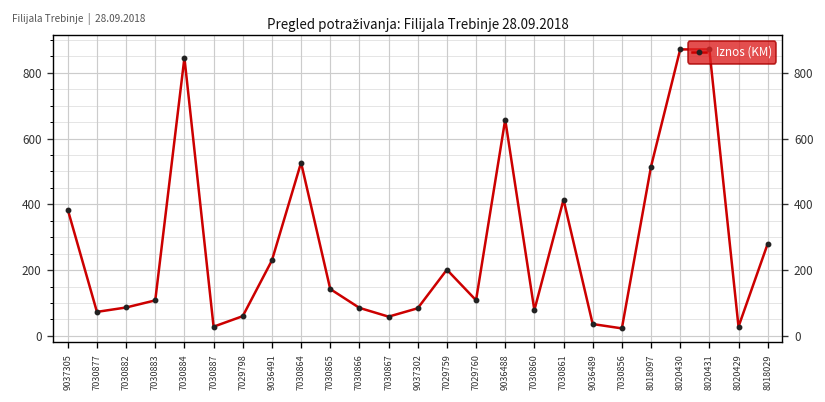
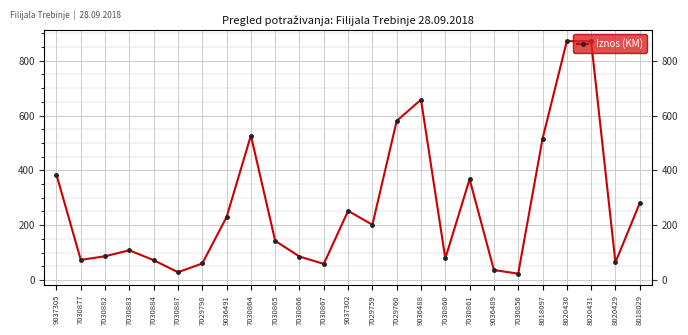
  {
    "9037305": 380,
    "7030877": 70,
    "7030882": 90,
    "7030883": 110,
-   "7030884": 850,
+   "7030884": 70,
    "7030887": 30,
    "7029798": 60,
    "9036491": 230,
    "7030864": 530,
    "7030865": 140,
    "7030866": 90,
    "7030867": 60,
-   "9037302": 80,
+   "9037302": 250,
    "7029759": 200,
-   "7029760": 110,
+   "7029760": 580,
    "9036488": 660,
    "7030860": 80,
-   "7030861": 410,
+   "7030861": 370,
    "9036489": 40,
    "7030856": 20,
    "8018097": 520,
    "8020430": 870,
-   "8020429": 30,
+   "8020429": 60,
    "8018029": 280
  }
